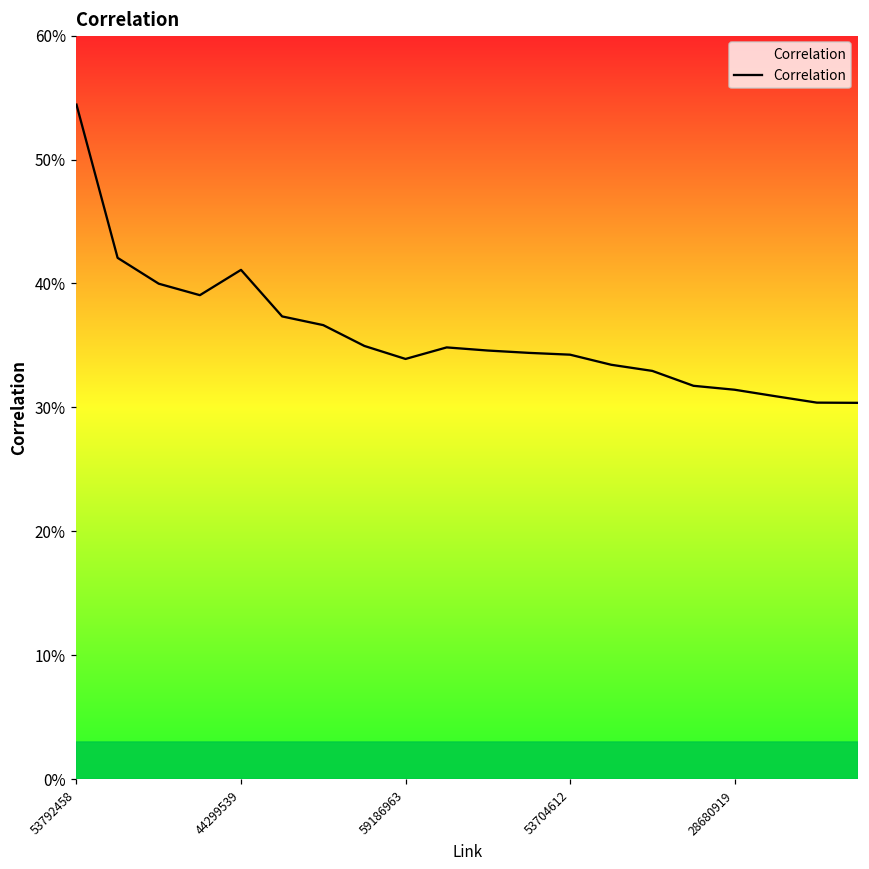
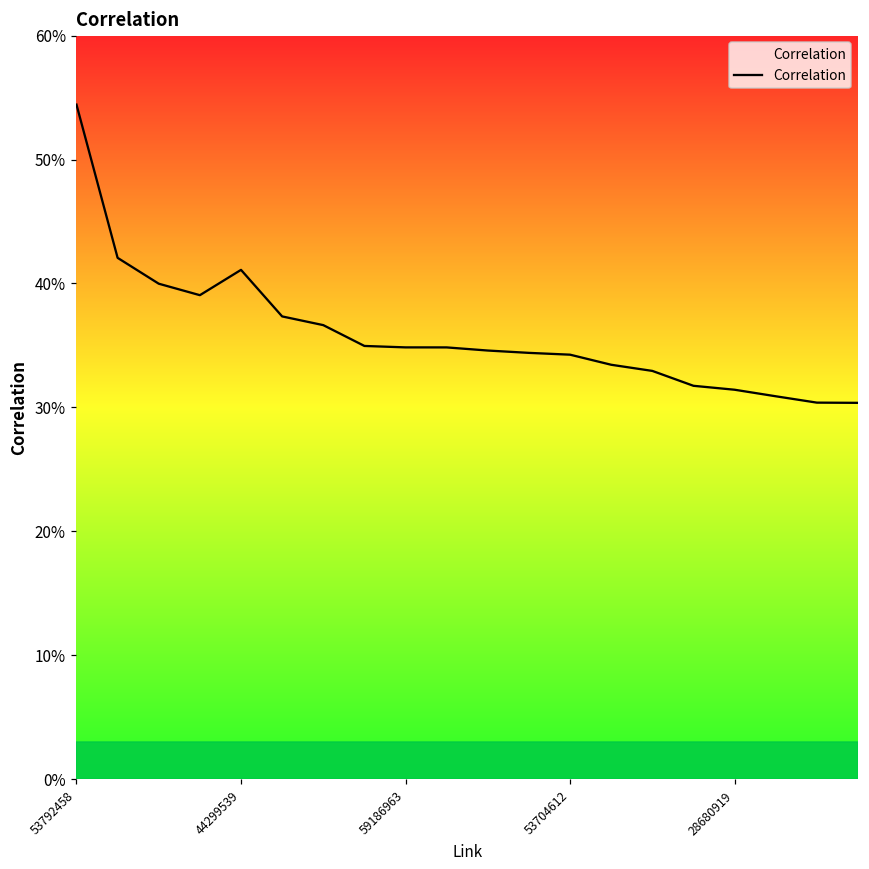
  {
    "53792458": "54.4%",
    "44299539": "41.1%",
-   "59186963": "33.9%",
+   "59186963": "34.8%",
    "53704612": "34.3%",
    "28680919": "31.4%"
  }
